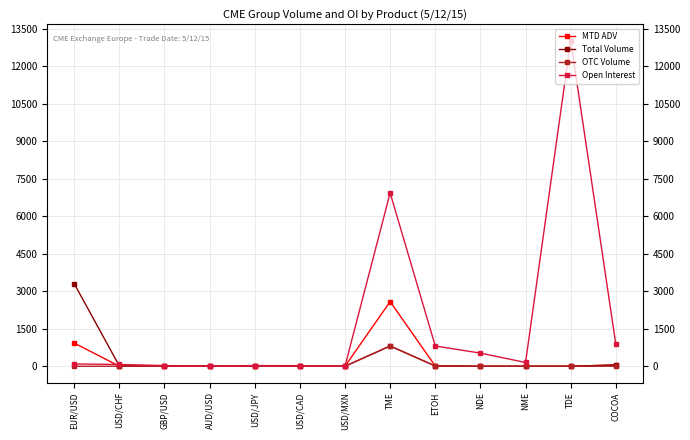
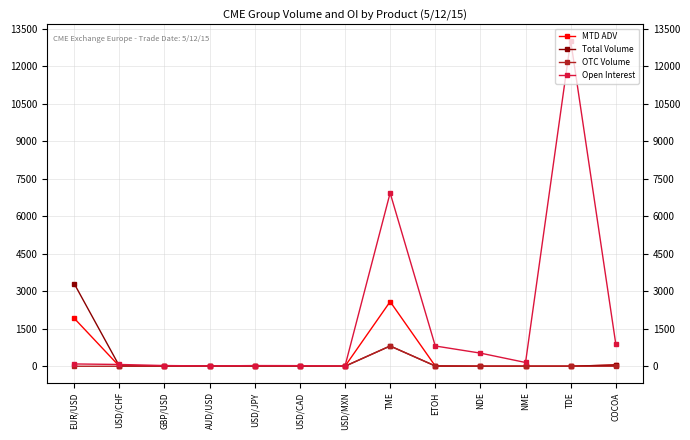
  {
    "MTD ADV": {
-     "EUR/USD": 900,
+     "EUR/USD": 1900,
      "TME": 2600
    },
    "Total Volume": {
      "EUR/USD": 3300
    }
  }
